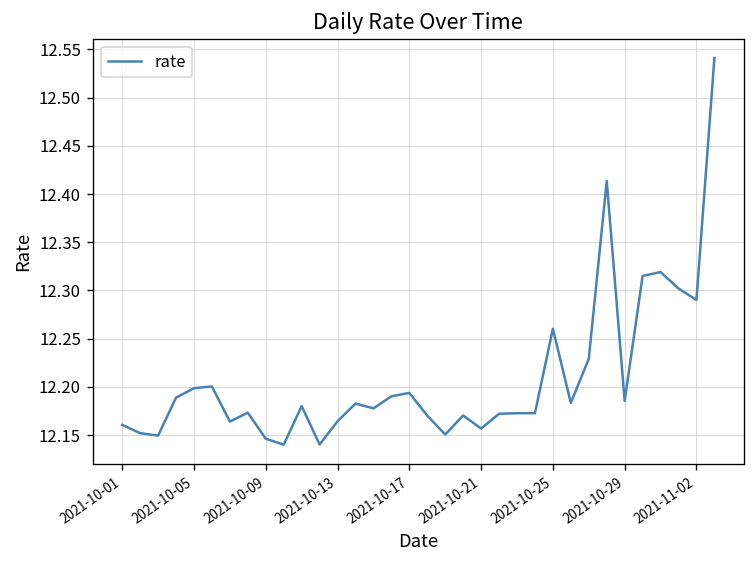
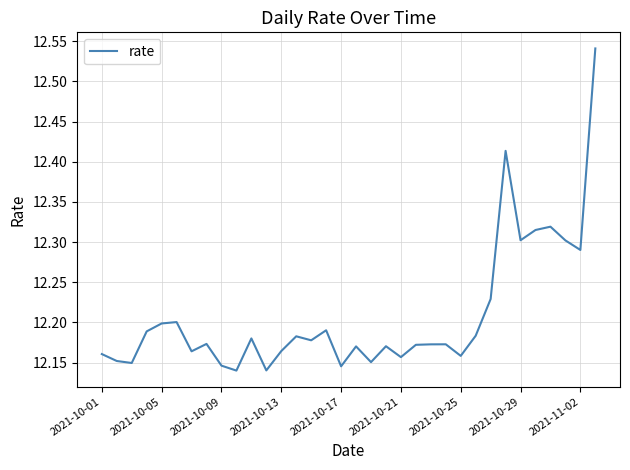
  {
    "2021-10-01": 12.16,
    "2021-10-05": 12.20,
    "2021-10-09": 12.15,
    "2021-10-13": 12.16,
-   "2021-10-17": 12.19,
+   "2021-10-17": 12.15,
    "2021-10-21": 12.16,
-   "2021-10-25": 12.26,
-   "2021-10-29": 12.19,
+   "2021-10-25": 12.16,
+   "2021-10-29": 12.30,
    "2021-11-02": 12.29
  }
